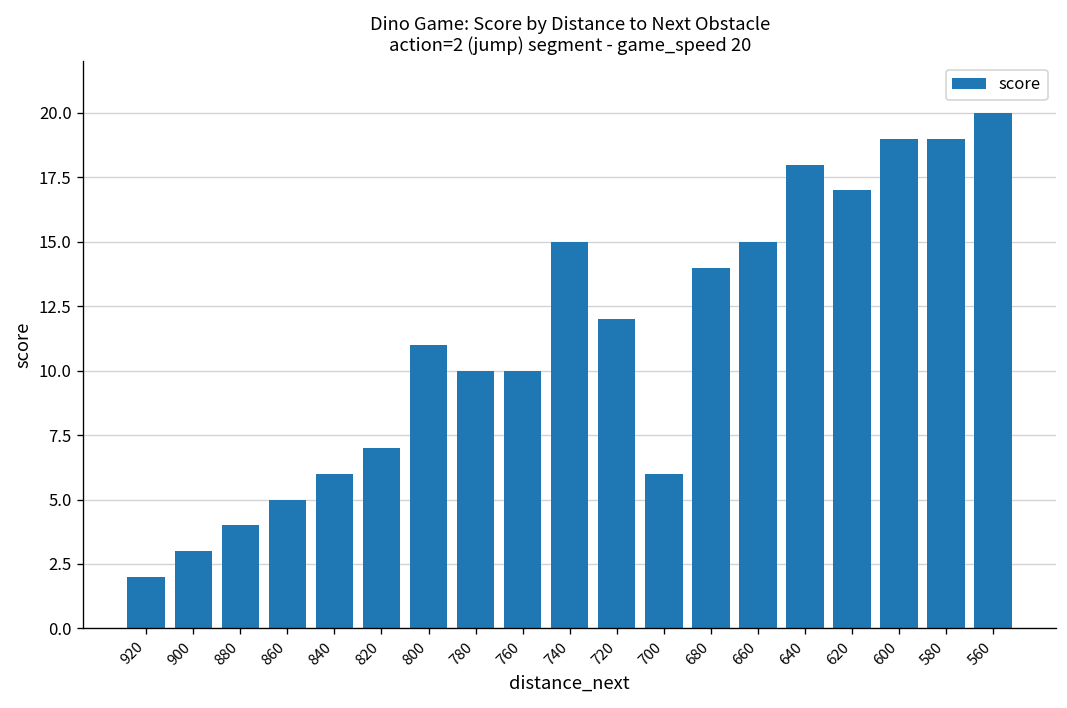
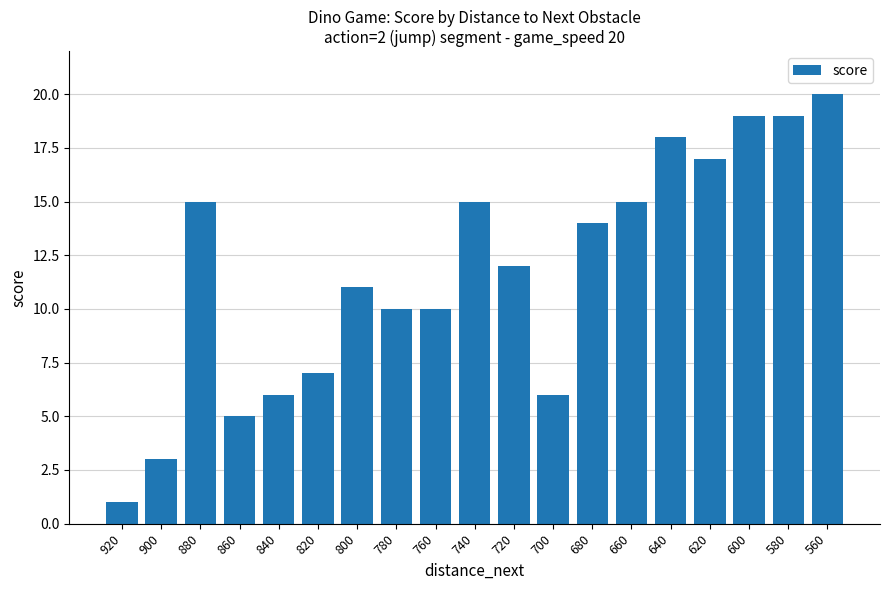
  {
-   "920": 2,
+   "920": 1,
    "900": 3,
-   "880": 4,
+   "880": 15,
    "860": 5,
    "840": 6,
    "820": 7,
    "800": 11,
    "780": 10,
    "760": 10,
    "740": 15,
    "720": 12,
    "700": 6,
    "680": 14,
    "660": 15,
    "640": 18,
    "620": 17,
    "600": 19,
    "580": 19,
    "560": 20
  }
